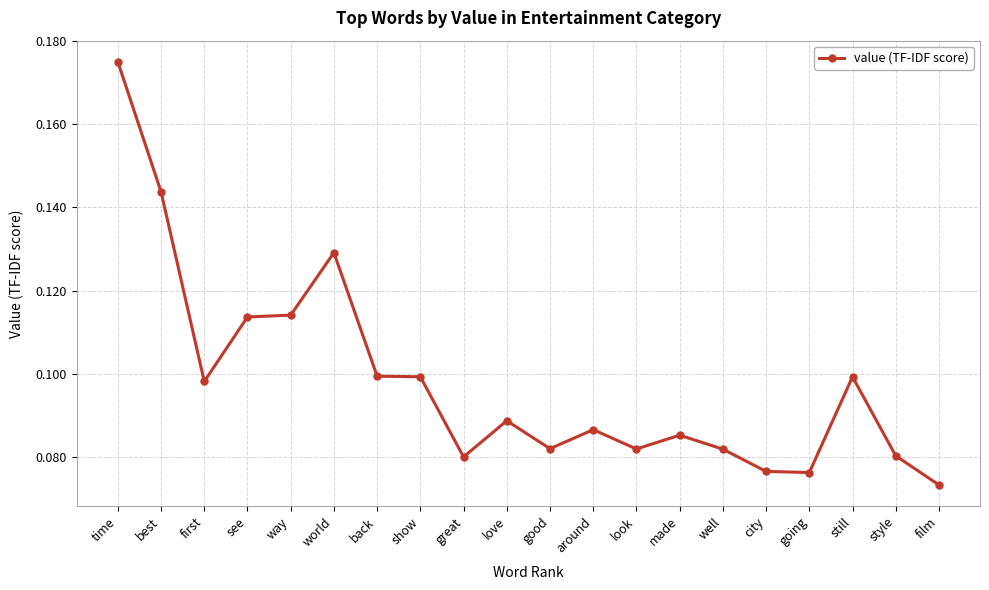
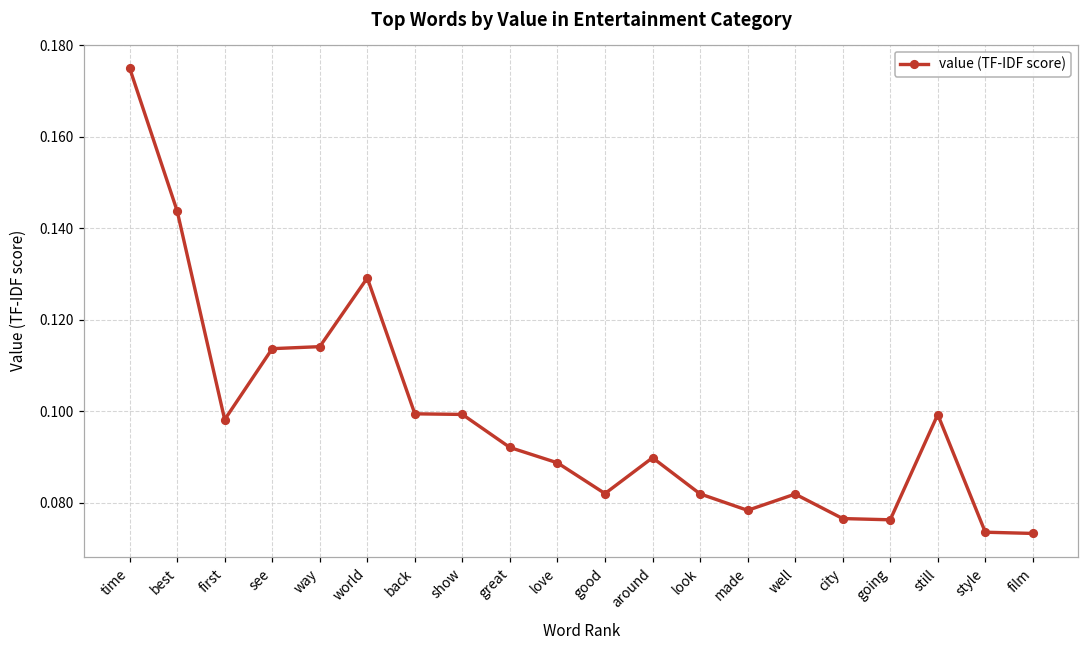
  {
    "time": 0.175,
    "best": 0.144,
    "first": 0.098,
    "see": 0.114,
    "way": 0.114,
    "world": 0.129,
    "back": 0.099,
    "show": 0.099,
-   "great": 0.080,
+   "great": 0.092,
    "love": 0.089,
    "good": 0.082,
-   "around": 0.087,
+   "around": 0.090,
    "look": 0.082,
-   "made": 0.085,
+   "made": 0.078,
    "well": 0.082,
    "city": 0.076,
    "going": 0.076,
    "still": 0.099,
-   "style": 0.080,
+   "style": 0.074,
    "film": 0.073
  }
